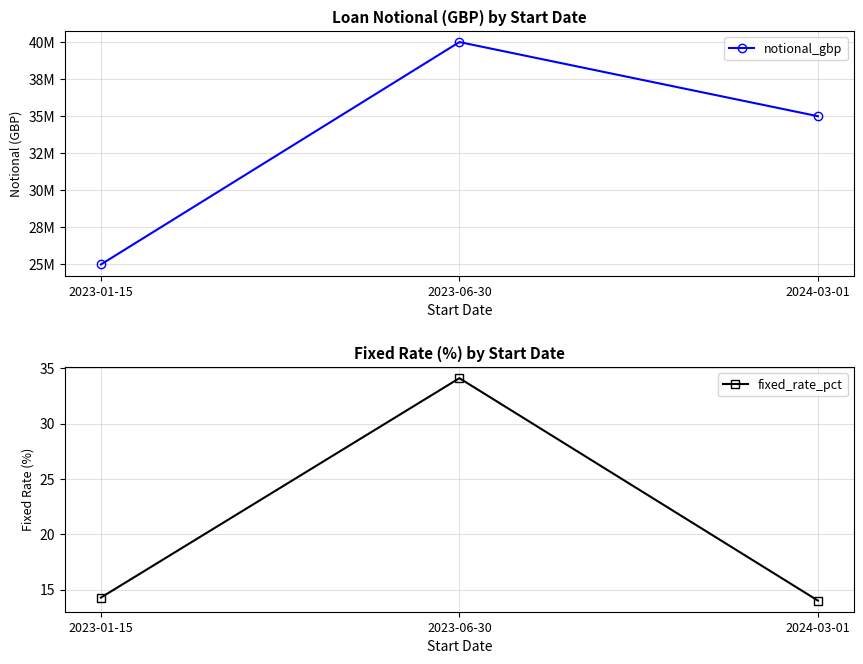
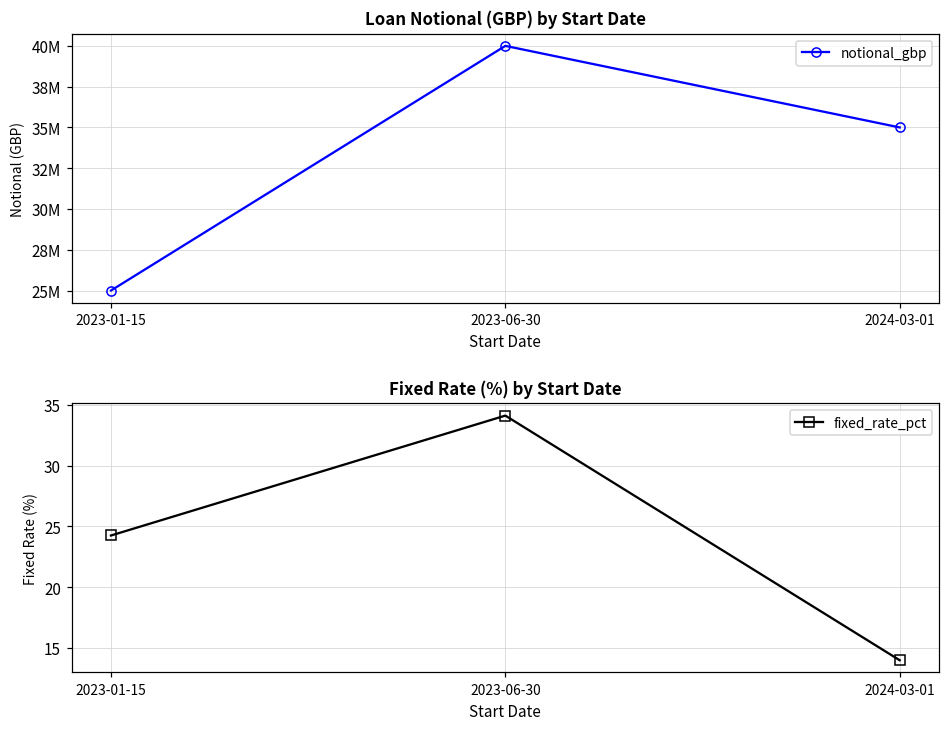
  {
    "Fixed Rate (%) by Start Date": {
-     "2023-01-15": 14.3,
+     "2023-01-15": 24.3,
      "2023-06-30": 34.1,
      "2024-03-01": 14.0
    }
  }
